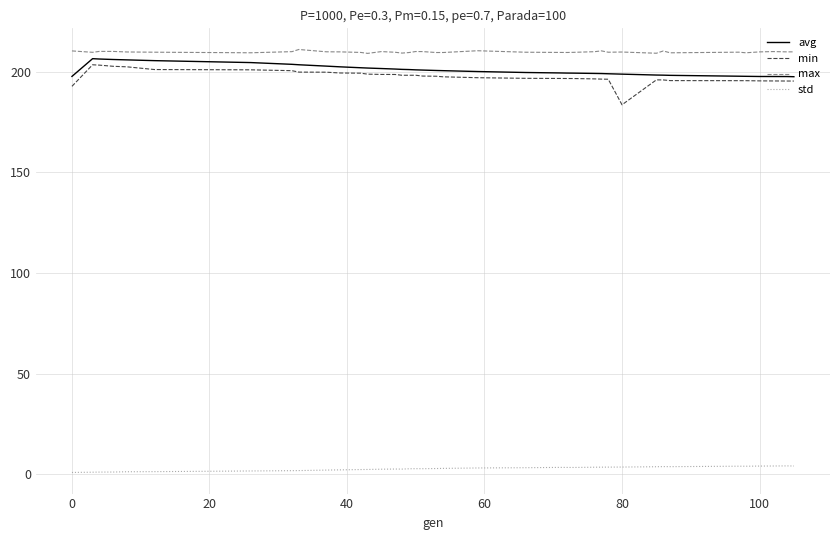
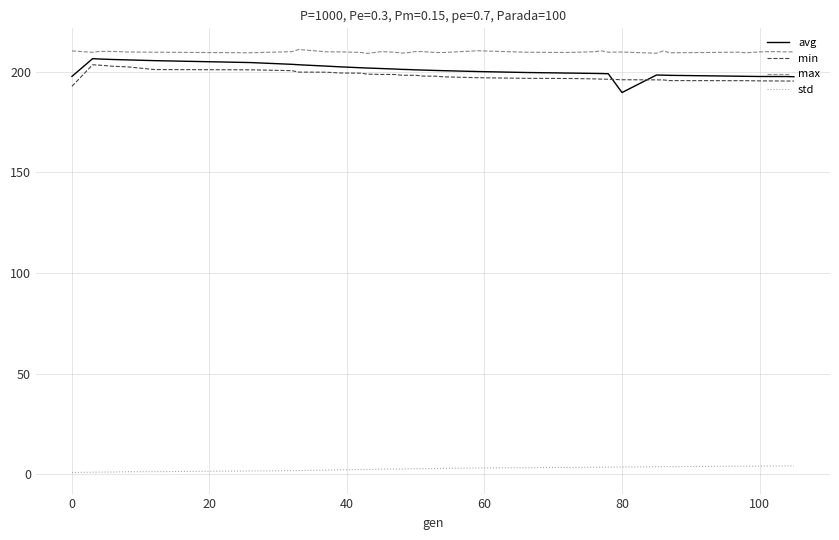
  {
    "avg": {
      "0": 198,
-     "80": 199,
+     "80": 190,
      "100": 198
    },
    "min": {
      "0": 193,
-     "80": 184,
+     "80": 196,
      "100": 195
    }
  }
